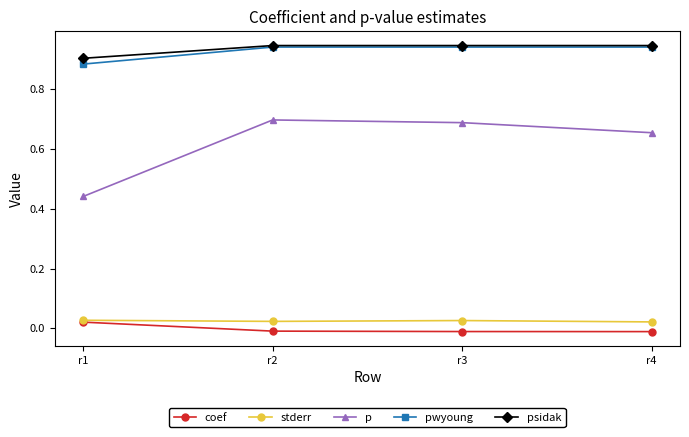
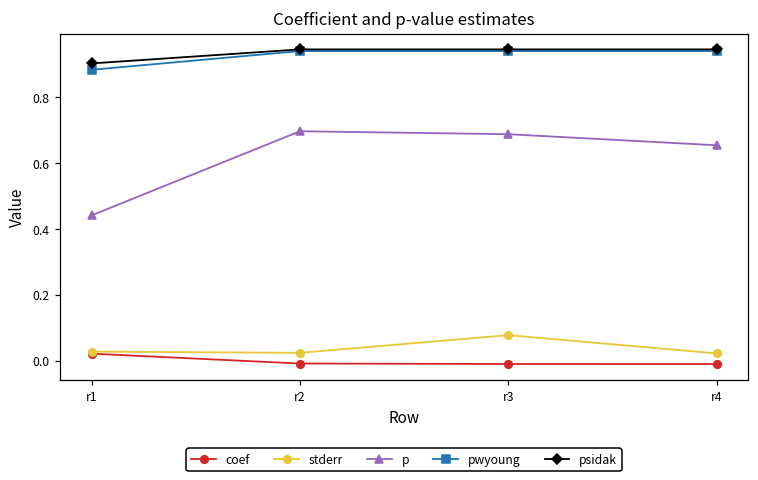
  {
    "coef": {
      "r2": -0.01,
      "r3": -0.01,
      "r4": -0.01
    },
    "stderr": {
      "r2": 0.02,
-     "r3": 0.03,
+     "r3": 0.08,
      "r4": 0.02
    },
    "p": {
      "r1": 0.44,
      "r2": 0.70,
      "r3": 0.69,
      "r4": 0.65
    },
    "pwyoung": {
      "r1": 0.88
    },
    "psidak": {
      "r1": 0.90
    }
  }
